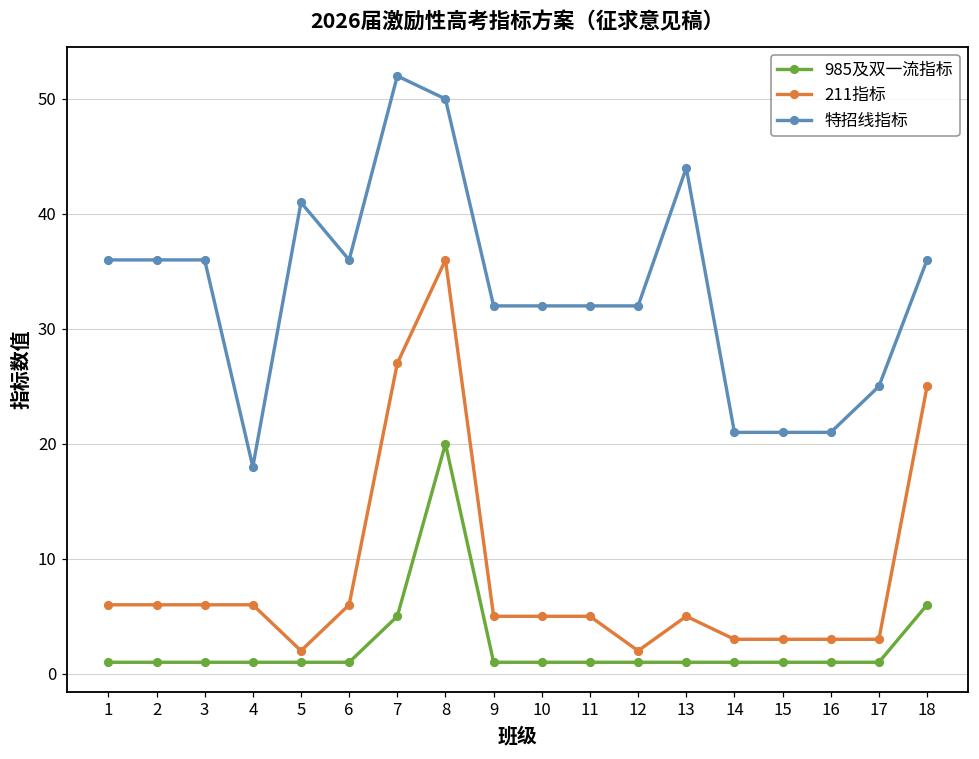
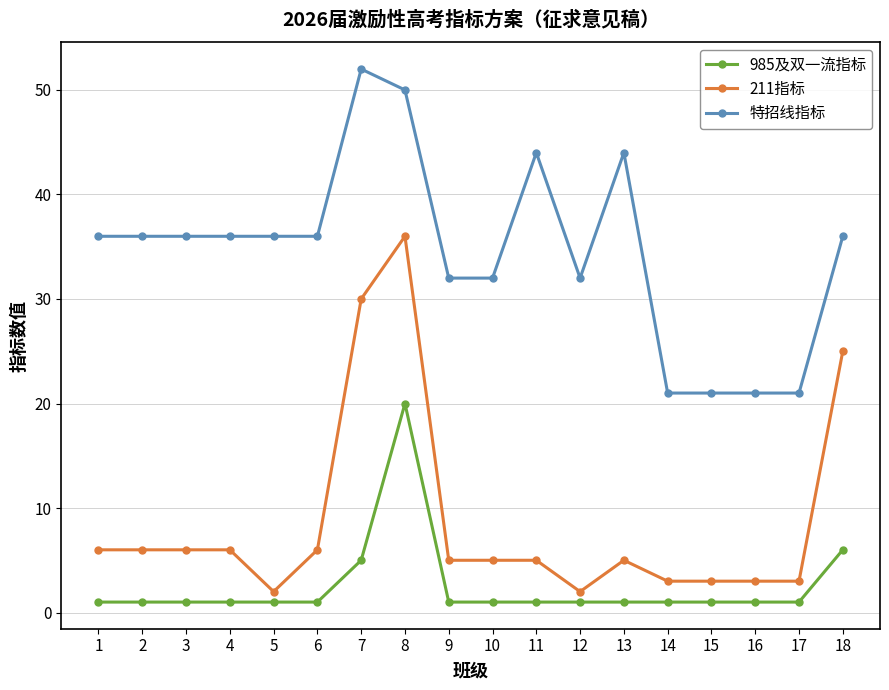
  {
    "985及双一流指标": {
      "1": 1,
      "2": 1,
      "3": 1,
      "4": 1,
      "5": 1,
      "6": 1,
      "7": 5,
      "8": 20,
      "9": 1,
      "10": 1,
      "11": 1,
      "12": 1,
      "13": 1,
      "14": 1,
      "15": 1,
      "16": 1,
      "17": 1,
      "18": 6
    },
    "211指标": {
      "1": 6,
      "2": 6,
      "3": 6,
      "4": 6,
      "5": 2,
      "6": 6,
-     "7": 27,
+     "7": 30,
      "8": 36,
      "9": 5,
      "10": 5,
      "11": 5,
      "12": 2,
      "13": 5,
      "14": 3,
      "15": 3,
      "16": 3,
      "17": 3,
      "18": 25
    },
    "特招线指标": {
      "1": 36,
      "2": 36,
      "3": 36,
-     "4": 18,
-     "5": 41,
+     "4": 36,
+     "5": 36,
      "6": 36,
      "7": 52,
      "8": 50,
      "9": 32,
      "10": 32,
-     "11": 32,
+     "11": 44,
      "12": 32,
      "13": 44,
      "14": 21,
      "15": 21,
      "16": 21,
-     "17": 25,
+     "17": 21,
      "18": 36
    }
  }
